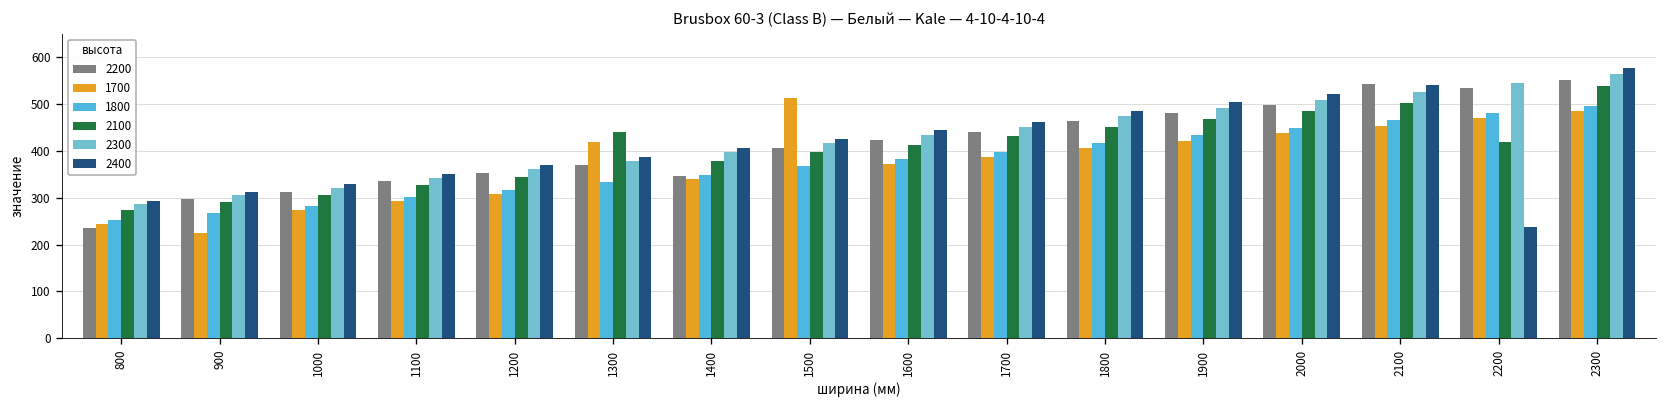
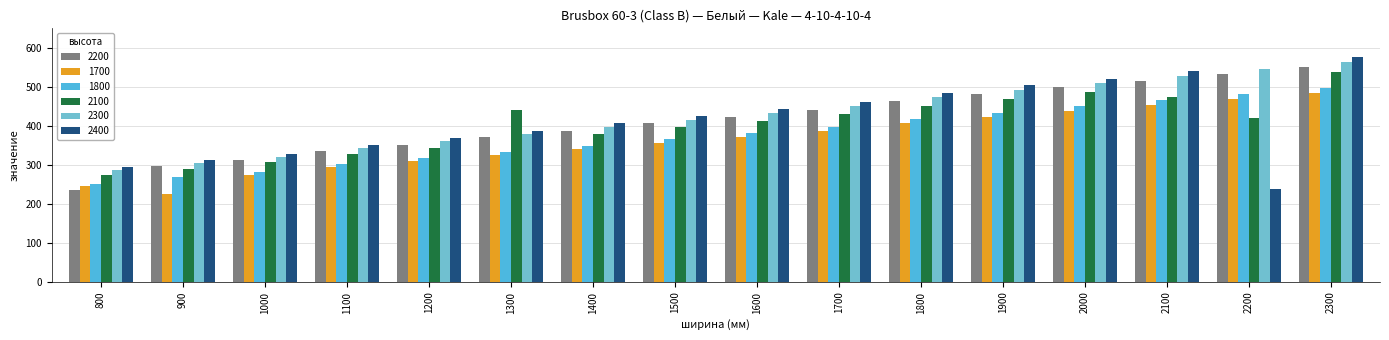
  {
    "2200": {
      "800": 240,
      "900": 300,
      "1000": 310,
      "1100": 340,
      "1200": 350,
      "1300": 370,
-     "1400": 350,
+     "1400": 390,
      "1500": 410,
      "1600": 420,
      "1700": 440,
      "1800": 460,
      "1900": 480,
      "2000": 500,
-     "2100": 540,
+     "2100": 520,
      "2200": 530,
      "2300": 550
    },
    "1700": {
      "800": 250,
      "900": 220,
      "1000": 270,
      "1100": 290,
      "1200": 310,
-     "1300": 420,
+     "1300": 320,
      "1400": 340,
-     "1500": 510,
+     "1500": 360,
      "1600": 370,
      "1700": 390,
      "1800": 410,
      "1900": 420,
      "2000": 440,
      "2100": 450,
      "2200": 470,
      "2300": 490
    },
    "2100": {
      "800": 270,
      "900": 290,
      "1000": 310,
      "1100": 330,
      "1200": 340,
      "1300": 440,
      "1400": 380,
      "1500": 400,
      "1600": 410,
      "1700": 430,
      "1800": 450,
      "1900": 470,
      "2000": 490,
-     "2100": 500,
+     "2100": 470,
      "2200": 420,
      "2300": 540
    },
    "2400": {
      "800": 290,
      "900": 310,
      "1000": 330,
      "1100": 350,
      "1200": 370,
      "1300": 390,
      "1400": 410,
      "1500": 430,
      "1600": 440,
      "1700": 460,
      "1800": 490,
      "1900": 500,
      "2000": 520,
      "2100": 540,
      "2200": 240,
      "2300": 580
    }
  }
